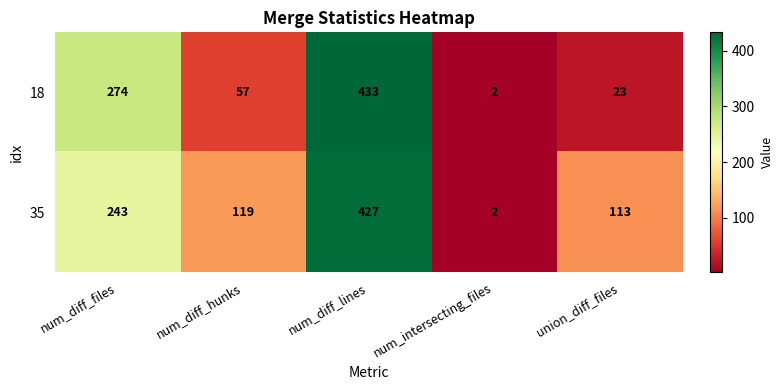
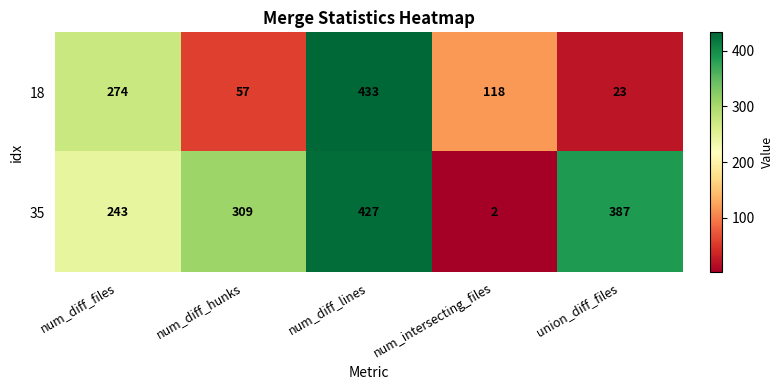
  {
    "18": {
      "num_diff_files": 274,
      "num_diff_hunks": 57,
      "num_diff_lines": 433,
-     "num_intersecting_files": 2,
+     "num_intersecting_files": 118,
      "union_diff_files": 23
    },
    "35": {
      "num_diff_files": 243,
-     "num_diff_hunks": 119,
+     "num_diff_hunks": 309,
      "num_diff_lines": 427,
      "num_intersecting_files": 2,
-     "union_diff_files": 113
+     "union_diff_files": 387
    }
  }
